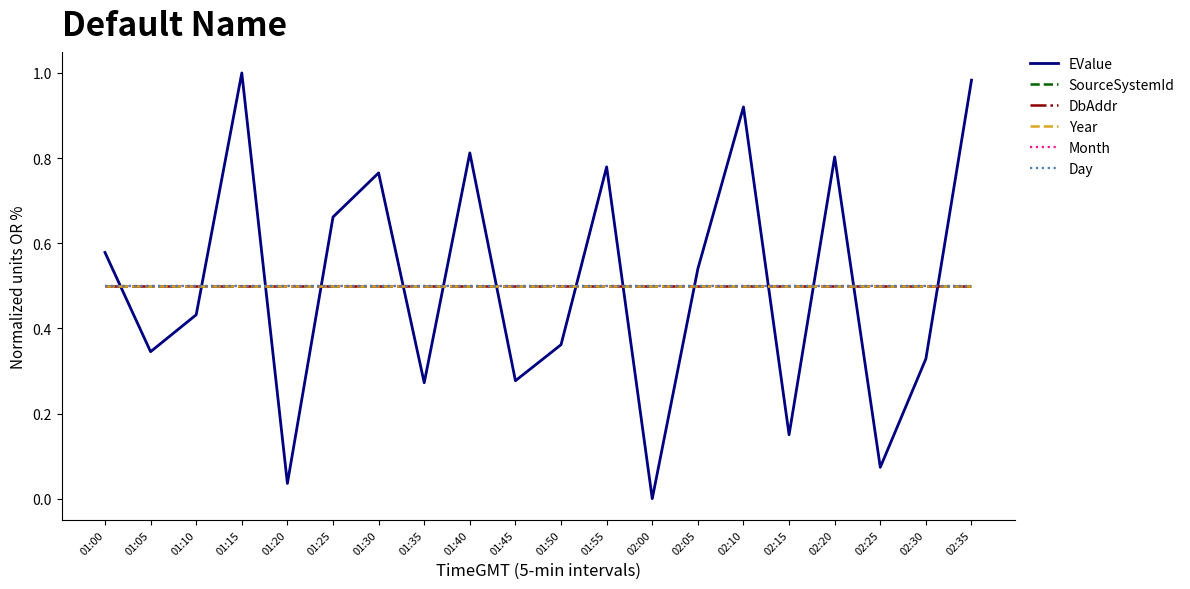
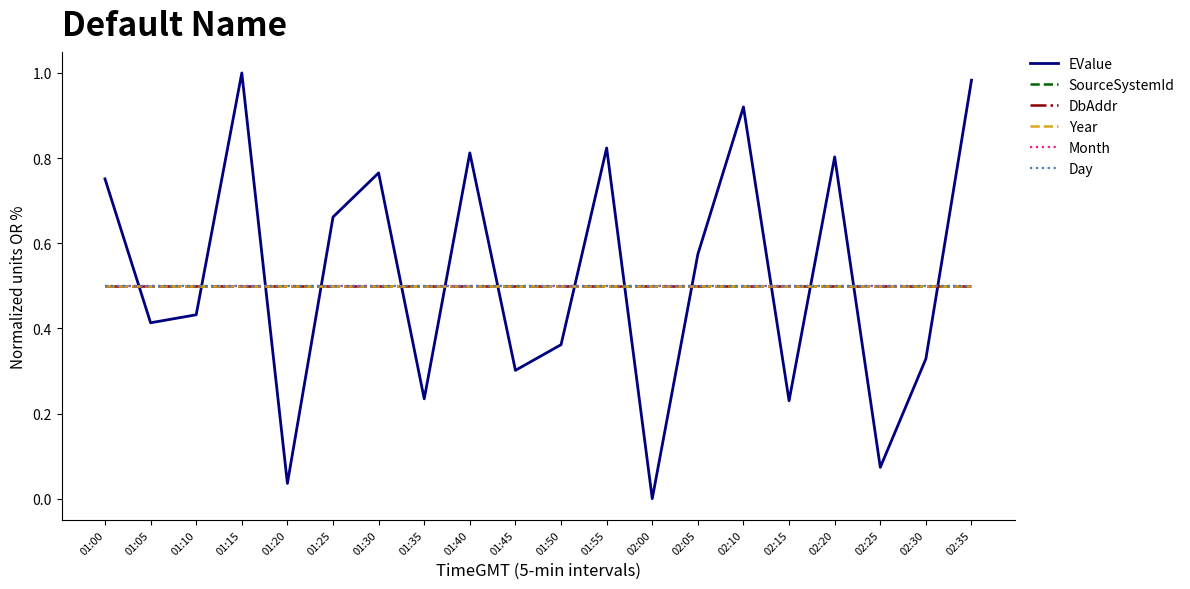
  {
    "EValue": {
-     "01:00": 0.58,
-     "01:05": 0.35,
+     "01:00": 0.75,
+     "01:05": 0.41,
      "01:10": 0.43,
      "01:15": 1.00,
      "01:20": 0.04,
      "01:25": 0.66,
      "01:30": 0.77,
-     "01:35": 0.27,
+     "01:35": 0.23,
      "01:40": 0.81,
-     "01:45": 0.28,
+     "01:45": 0.30,
      "01:50": 0.36,
-     "01:55": 0.78,
+     "01:55": 0.82,
      "02:00": 0.00,
-     "02:05": 0.54,
+     "02:05": 0.57,
      "02:10": 0.92,
-     "02:15": 0.15,
+     "02:15": 0.23,
      "02:20": 0.80,
      "02:25": 0.07,
      "02:30": 0.33,
      "02:35": 0.98
    },
    "Day": {
      "01:00": 0.50,
      "01:05": 0.50,
      "01:10": 0.50,
      "01:15": 0.50,
      "01:20": 0.50,
      "01:25": 0.50,
      "01:30": 0.50,
      "01:35": 0.50,
      "01:40": 0.50,
      "01:45": 0.50,
      "01:50": 0.50,
      "01:55": 0.50,
      "02:00": 0.50,
      "02:05": 0.50,
      "02:10": 0.50,
      "02:15": 0.50,
      "02:20": 0.50,
      "02:25": 0.50,
      "02:30": 0.50,
      "02:35": 0.50
    }
  }
